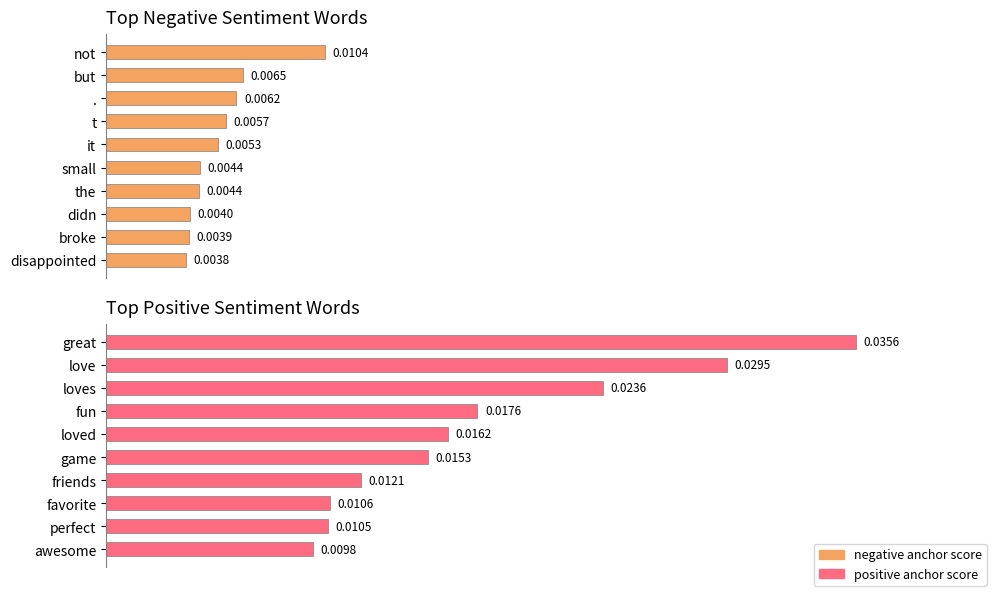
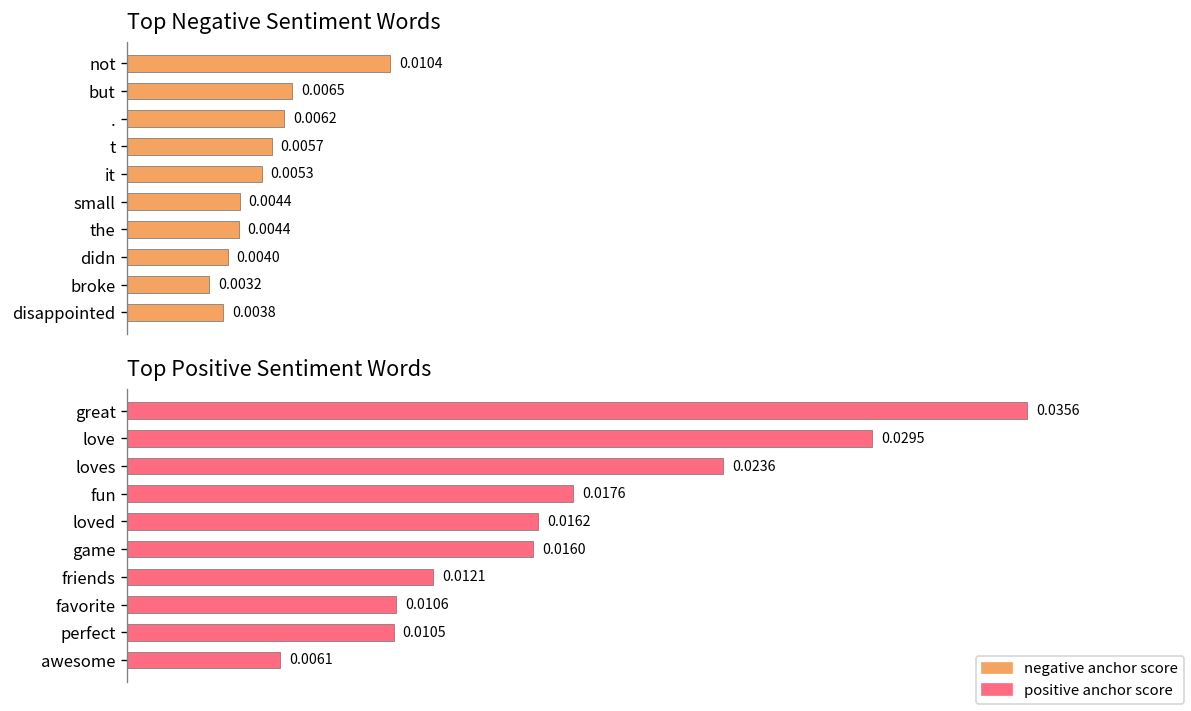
  {
    "Top Negative Sentiment Words": {
      "not": 0.0104,
      "but": 0.0065,
      ".": 0.0062,
      "t": 0.0057,
      "it": 0.0053,
      "small": 0.0044,
      "the": 0.0044,
      "didn": 0.0040,
-     "broke": 0.0039,
+     "broke": 0.0032,
      "disappointed": 0.0038
    },
    "Top Positive Sentiment Words": {
      "great": 0.0356,
      "love": 0.0295,
      "loves": 0.0236,
      "fun": 0.0176,
      "loved": 0.0162,
-     "game": 0.0153,
+     "game": 0.0160,
      "friends": 0.0121,
      "favorite": 0.0106,
      "perfect": 0.0105,
-     "awesome": 0.0098
+     "awesome": 0.0061
    }
  }
